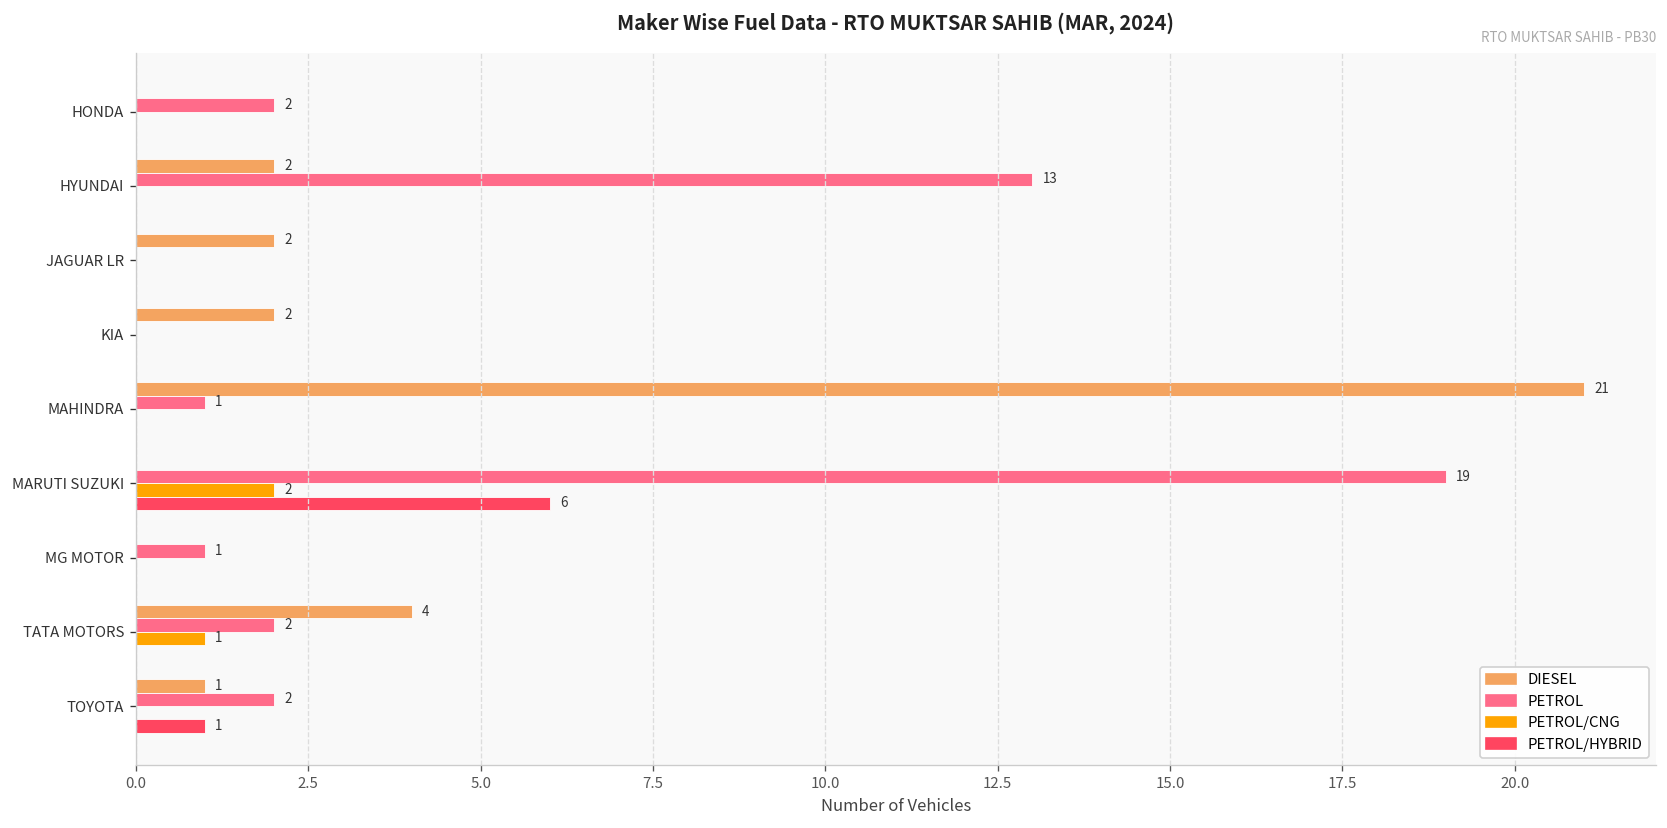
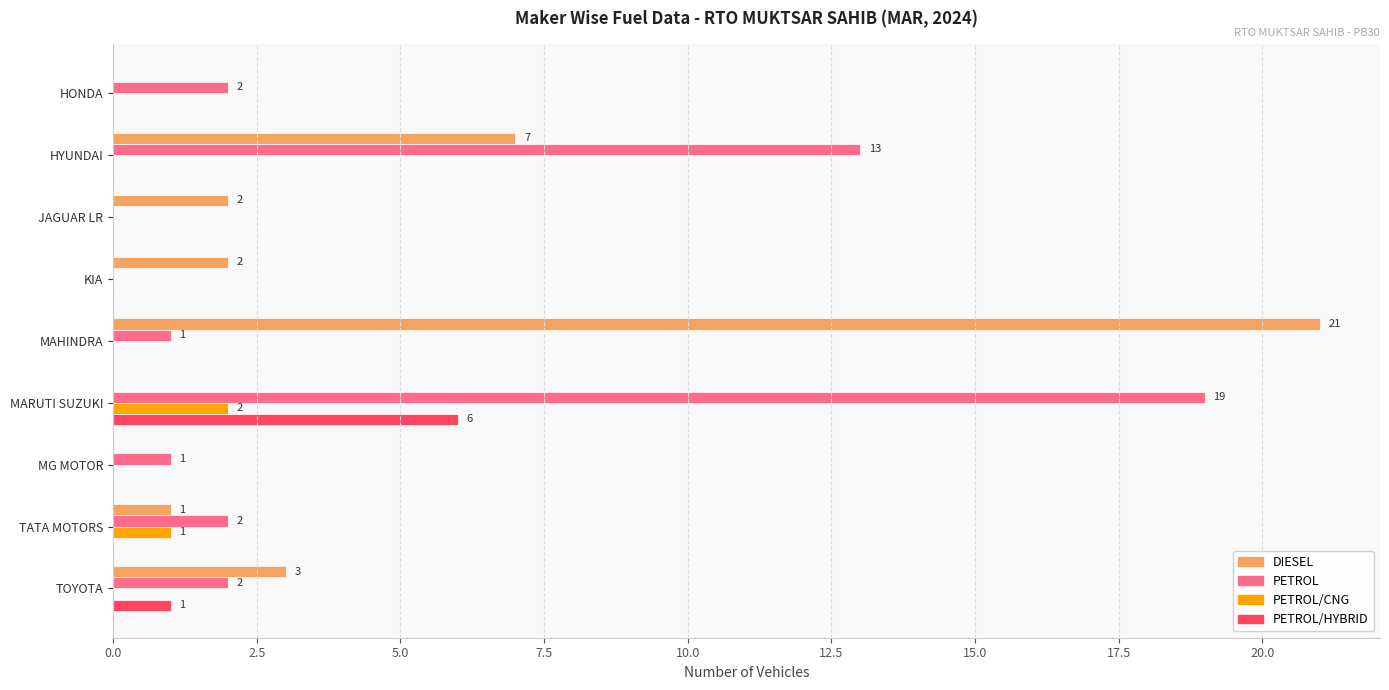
  {
    "DIESEL": {
-     "HYUNDAI": 2,
+     "HYUNDAI": 7,
      "JAGUAR LR": 2,
      "KIA": 2,
      "MAHINDRA": 21,
-     "TATA MOTORS": 4,
-     "TOYOTA": 1
+     "TATA MOTORS": 1,
+     "TOYOTA": 3
    },
    "PETROL/CNG": {
      "MARUTI SUZUKI": 2,
      "TATA MOTORS": 1
    }
  }
